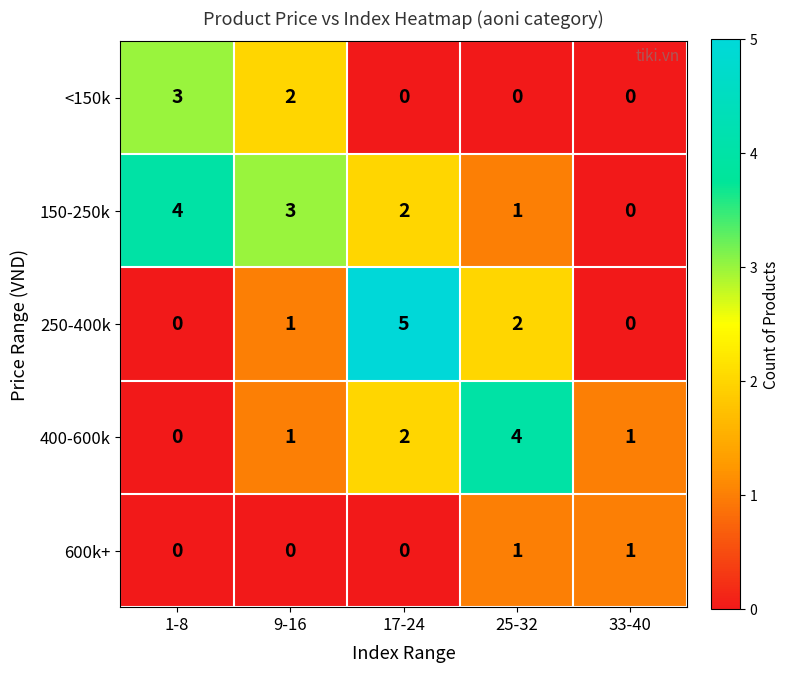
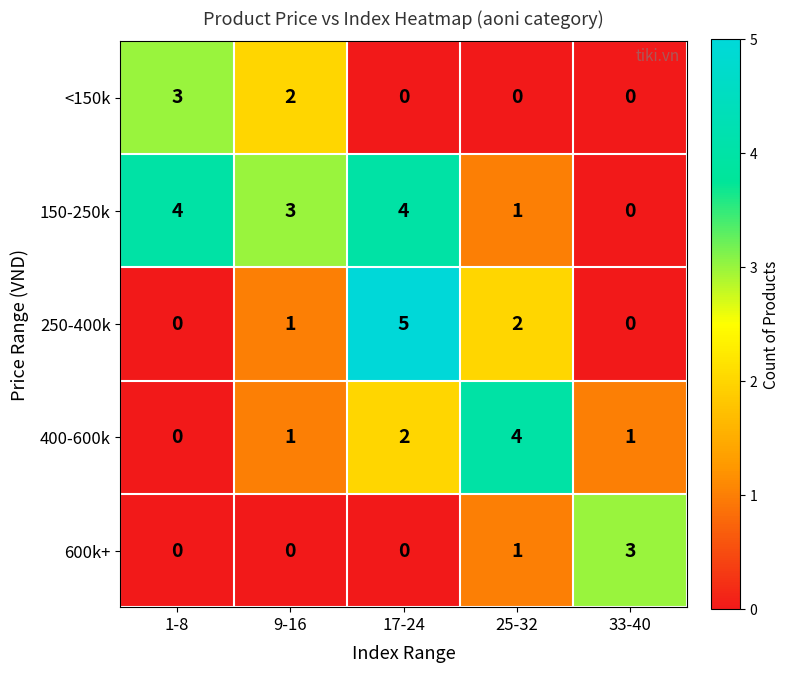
  {
    "<150k": {
      "1-8": 3,
      "9-16": 2,
      "17-24": 0,
      "25-32": 0
    },
    "150-250k": {
      "1-8": 4,
      "9-16": 3,
-     "17-24": 2,
+     "17-24": 4,
      "25-32": 1,
      "33-40": 0
    },
    "250-400k": {
      "1-8": 0,
      "9-16": 1,
      "17-24": 5,
      "25-32": 2,
      "33-40": 0
    },
    "400-600k": {
      "1-8": 0,
      "9-16": 1,
      "17-24": 2,
      "25-32": 4,
      "33-40": 1
    },
    "600k+": {
      "1-8": 0,
      "9-16": 0,
      "17-24": 0,
      "25-32": 1,
-     "33-40": 1
+     "33-40": 3
    }
  }
